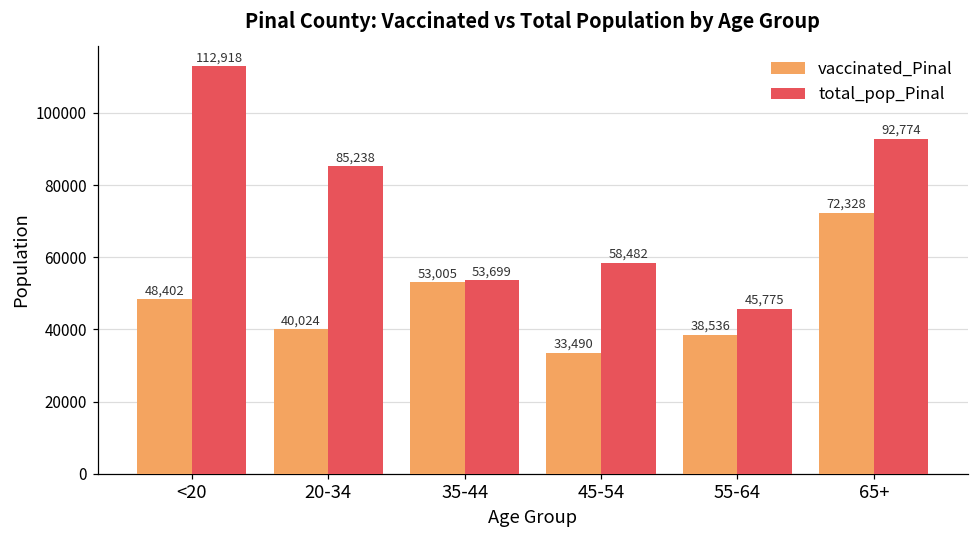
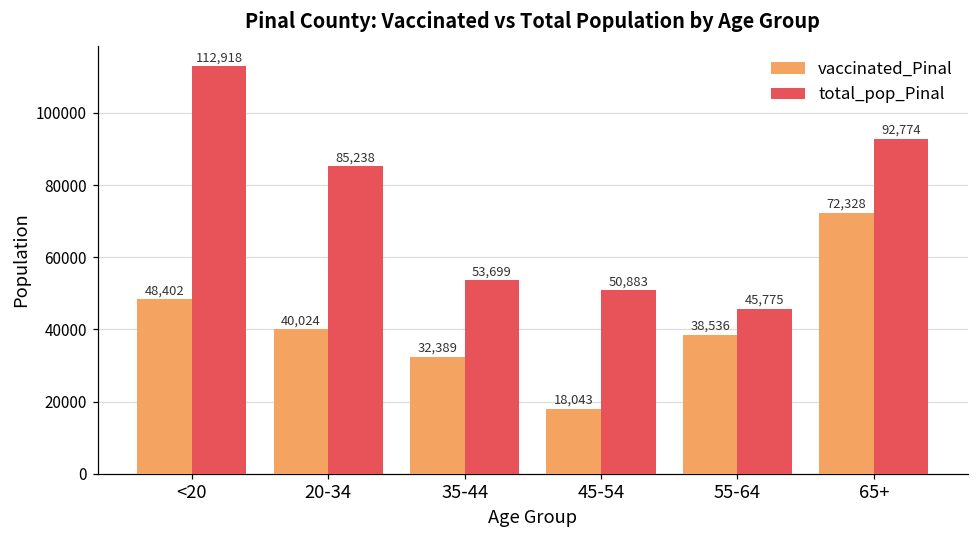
  {
    "vaccinated_Pinal": {
      "<20": "48,402",
      "20-34": "40,024",
-     "35-44": "53,005",
-     "45-54": "33,490",
+     "35-44": "32,389",
+     "45-54": "18,043",
      "55-64": "38,536",
      "65+": "72,328"
    },
    "total_pop_Pinal": {
      "<20": "112,918",
      "20-34": "85,238",
      "35-44": "53,699",
-     "45-54": "58,482",
+     "45-54": "50,883",
      "55-64": "45,775",
      "65+": "92,774"
    }
  }
